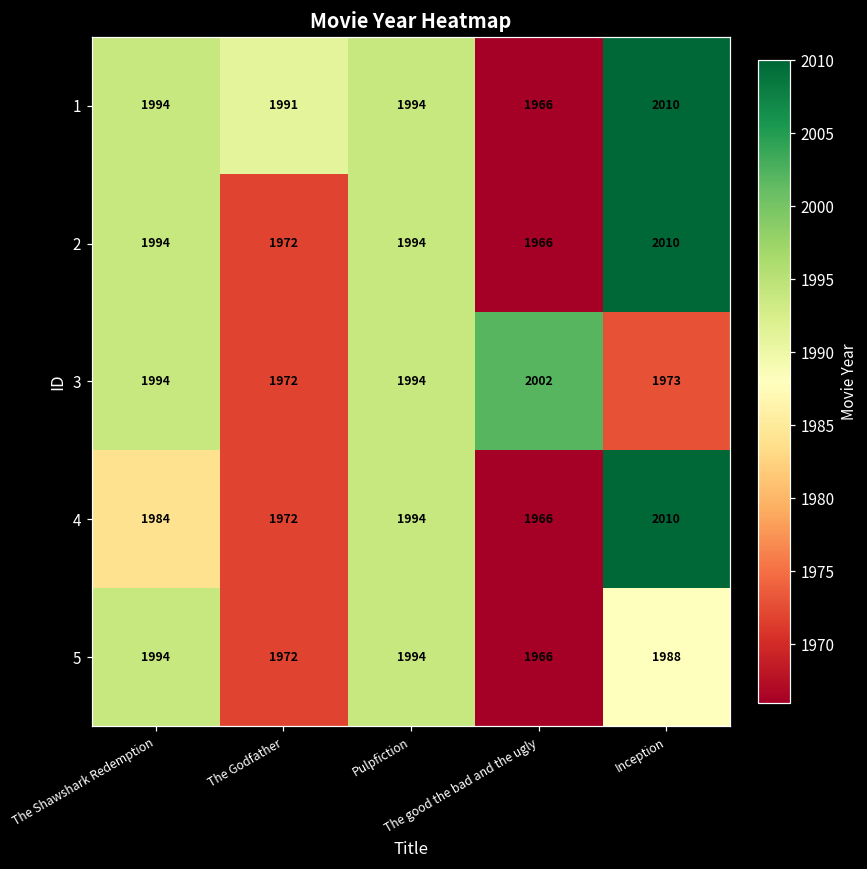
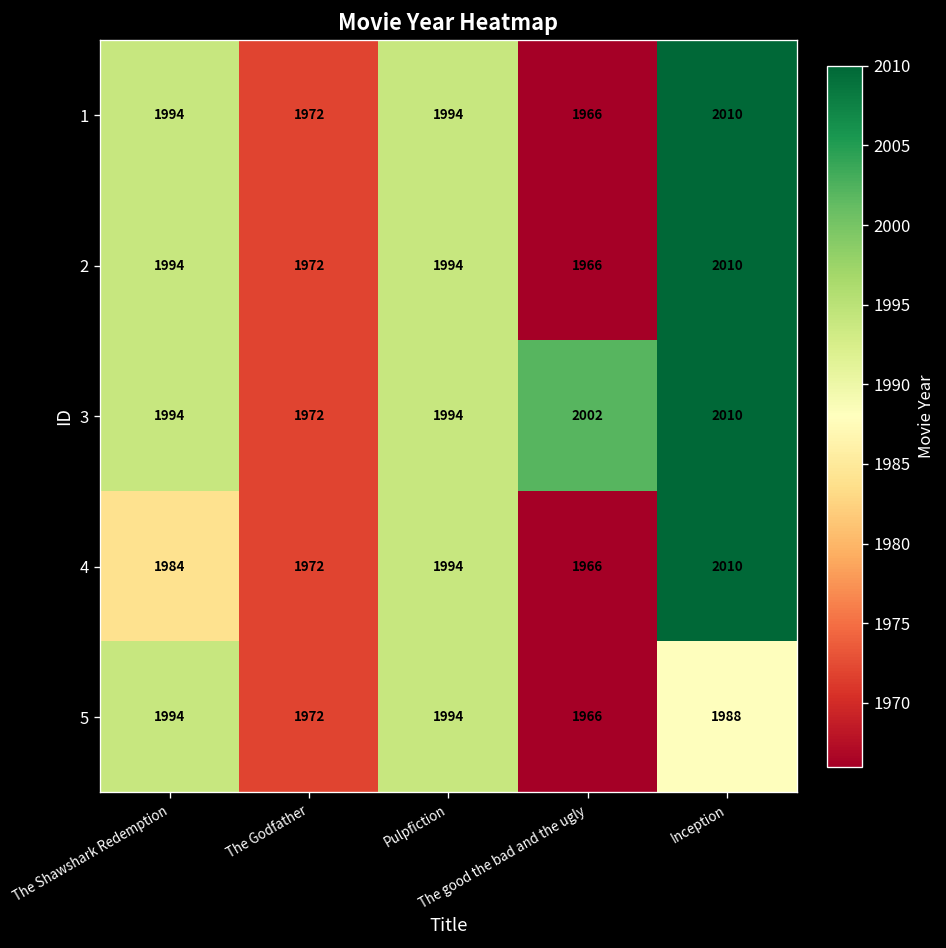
  {
    "1": {
      "The Shawshark Redemption": 1994,
-     "The Godfather": 1991,
+     "The Godfather": 1972,
      "Pulpfiction": 1994,
      "The good the bad and the ugly": 1966,
      "Inception": 2010
    },
    "2": {
      "The Shawshark Redemption": 1994,
      "The Godfather": 1972,
      "Pulpfiction": 1994,
      "The good the bad and the ugly": 1966,
      "Inception": 2010
    },
    "3": {
      "The Shawshark Redemption": 1994,
      "The Godfather": 1972,
      "Pulpfiction": 1994,
      "The good the bad and the ugly": 2002,
-     "Inception": 1973
+     "Inception": 2010
    },
    "4": {
      "The Shawshark Redemption": 1984,
      "The Godfather": 1972,
      "Pulpfiction": 1994,
      "The good the bad and the ugly": 1966,
      "Inception": 2010
    },
    "5": {
      "The Shawshark Redemption": 1994,
      "The Godfather": 1972,
      "Pulpfiction": 1994,
      "The good the bad and the ugly": 1966,
      "Inception": 1988
    }
  }
